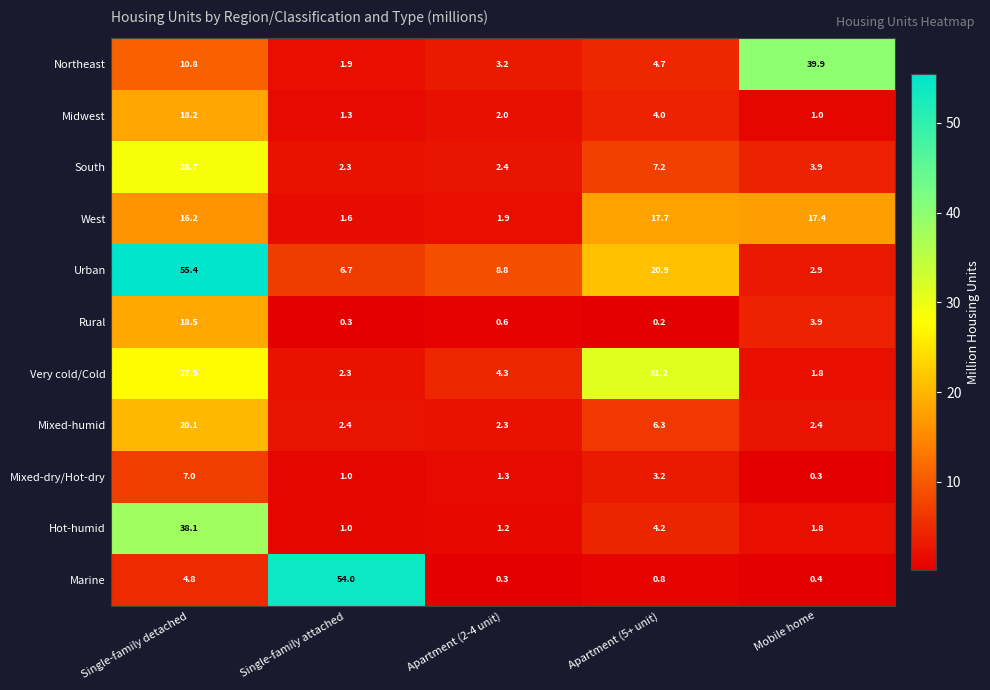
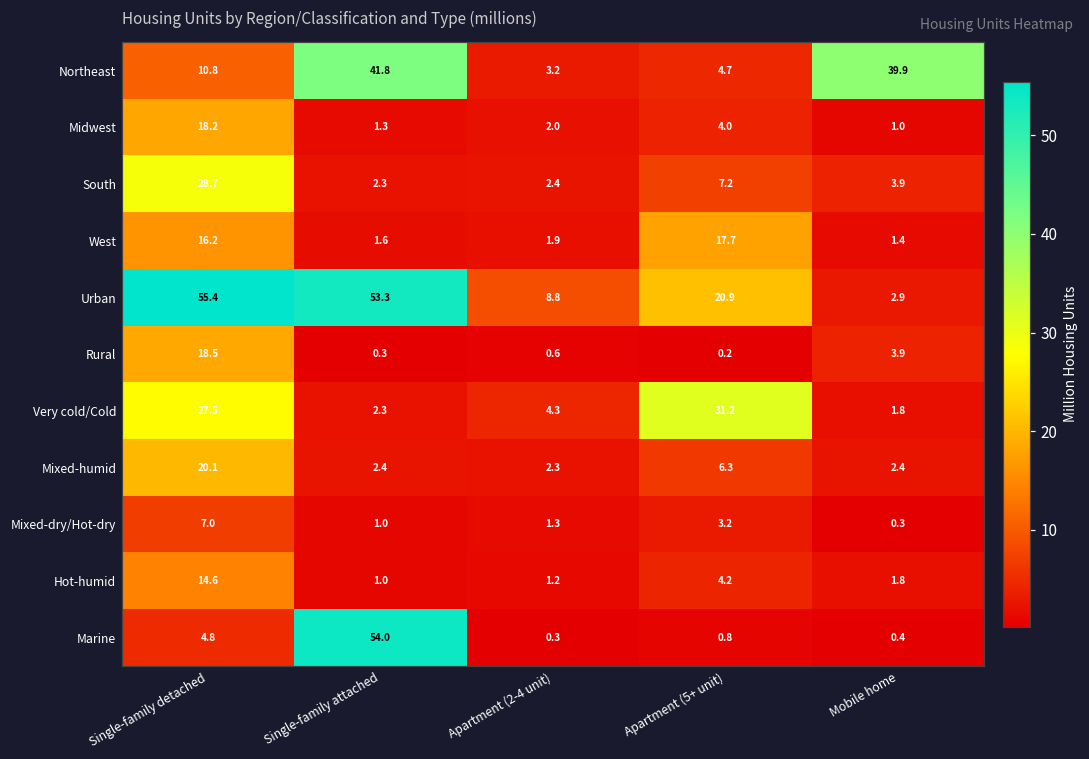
  {
    "Northeast": {
      "Single-family detached": 10.8,
-     "Single-family attached": 1.9,
+     "Single-family attached": 41.8,
      "Apartment (2-4 unit)": 3.2,
      "Apartment (5+ unit)": 4.7,
      "Mobile home": 39.9
    },
    "Midwest": {
      "Single-family detached": 18.2,
      "Single-family attached": 1.3,
      "Apartment (2-4 unit)": 2.0,
      "Apartment (5+ unit)": 4.0,
      "Mobile home": 1.0
    },
    "South": {
      "Single-family detached": 28.7,
      "Single-family attached": 2.3,
      "Apartment (2-4 unit)": 2.4,
      "Apartment (5+ unit)": 7.2,
      "Mobile home": 3.9
    },
    "West": {
      "Single-family detached": 16.2,
      "Single-family attached": 1.6,
      "Apartment (2-4 unit)": 1.9,
      "Apartment (5+ unit)": 17.7,
-     "Mobile home": 17.4
+     "Mobile home": 1.4
    },
    "Urban": {
      "Single-family detached": 55.4,
-     "Single-family attached": 6.7,
+     "Single-family attached": 53.3,
      "Apartment (2-4 unit)": 8.8,
      "Apartment (5+ unit)": 20.9,
      "Mobile home": 2.9
    },
    "Rural": {
      "Single-family detached": 18.5,
      "Single-family attached": 0.3,
      "Apartment (2-4 unit)": 0.6,
      "Apartment (5+ unit)": 0.2,
      "Mobile home": 3.9
    },
    "Very cold/Cold": {
      "Single-family detached": 27.5,
      "Single-family attached": 2.3,
      "Apartment (2-4 unit)": 4.3,
      "Apartment (5+ unit)": 31.2,
      "Mobile home": 1.8
    },
    "Mixed-humid": {
      "Single-family detached": 20.1,
      "Single-family attached": 2.4,
      "Apartment (2-4 unit)": 2.3,
      "Apartment (5+ unit)": 6.3,
      "Mobile home": 2.4
    },
    "Mixed-dry/Hot-dry": {
      "Single-family detached": 7.0,
      "Single-family attached": 1.0,
      "Apartment (2-4 unit)": 1.3,
      "Apartment (5+ unit)": 3.2,
      "Mobile home": 0.3
    },
    "Hot-humid": {
-     "Single-family detached": 38.1,
+     "Single-family detached": 14.6,
      "Single-family attached": 1.0,
      "Apartment (2-4 unit)": 1.2,
      "Apartment (5+ unit)": 4.2,
      "Mobile home": 1.8
    },
    "Marine": {
      "Single-family detached": 4.8,
      "Single-family attached": 54.0,
      "Apartment (2-4 unit)": 0.3,
      "Apartment (5+ unit)": 0.8,
      "Mobile home": 0.4
    }
  }
